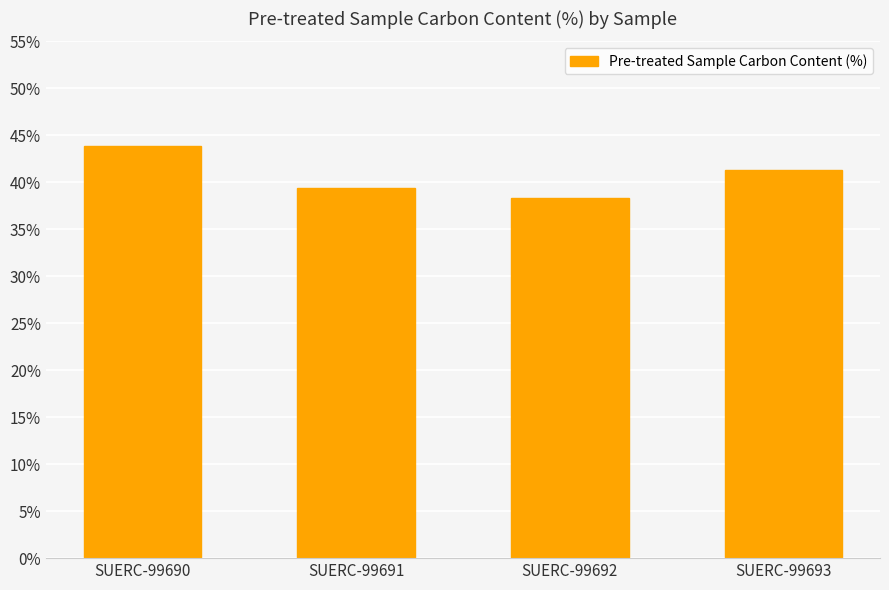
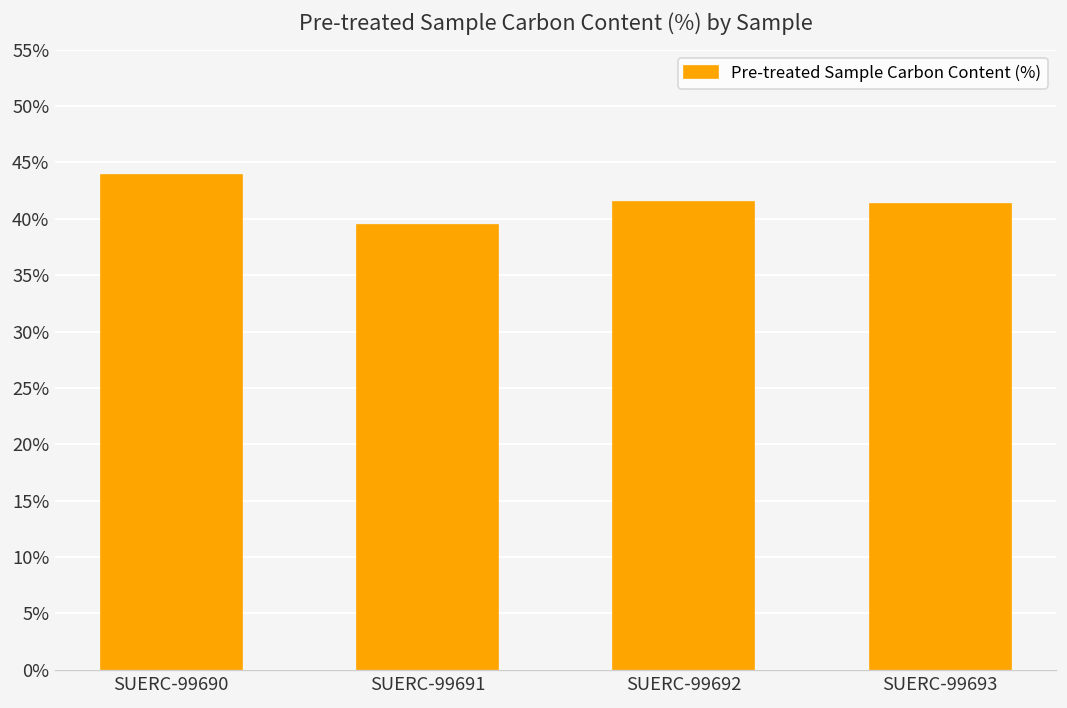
  {
    "SUERC-99690": "44%",
    "SUERC-99691": "39%",
-   "SUERC-99692": "38%",
+   "SUERC-99692": "42%",
    "SUERC-99693": "41%"
  }
